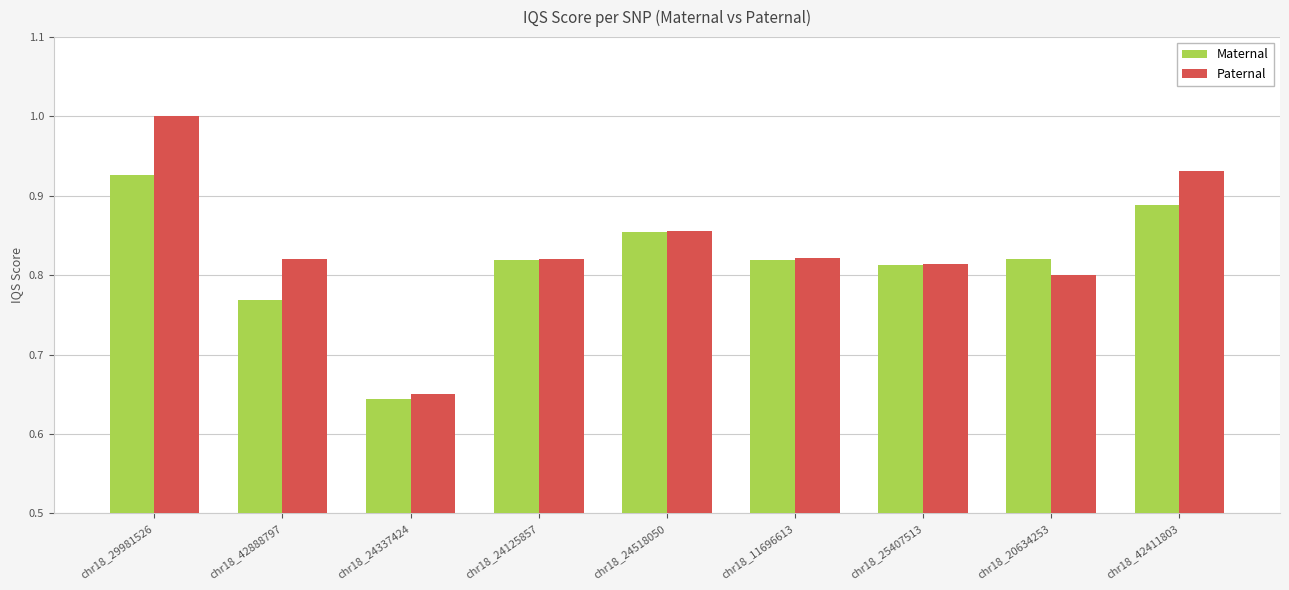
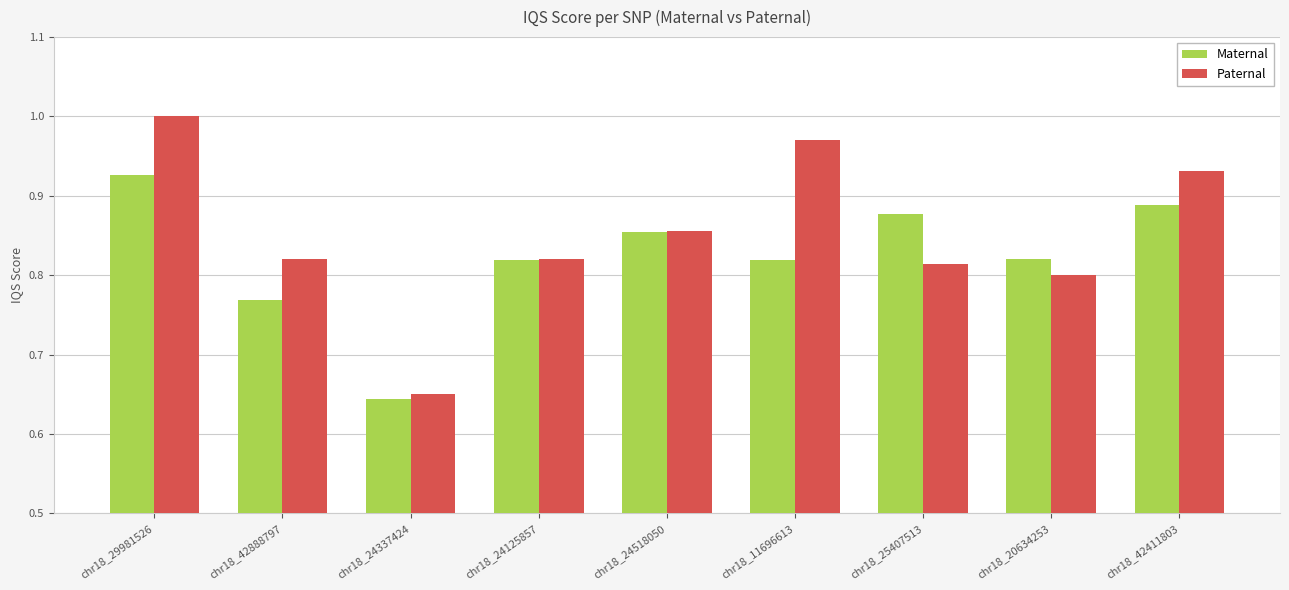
  {
    "Maternal": {
      "chr18_29981526": 0.93,
      "chr18_42888797": 0.77,
      "chr18_24337424": 0.64,
      "chr18_24125857": 0.82,
      "chr18_24518050": 0.86,
      "chr18_11696613": 0.82,
-     "chr18_25407513": 0.81,
+     "chr18_25407513": 0.88,
      "chr18_20634253": 0.82,
      "chr18_42411803": 0.89
    },
    "Paternal": {
      "chr18_29981526": 1.00,
      "chr18_42888797": 0.82,
      "chr18_24337424": 0.65,
      "chr18_24125857": 0.82,
      "chr18_24518050": 0.86,
-     "chr18_11696613": 0.82,
+     "chr18_11696613": 0.97,
      "chr18_25407513": 0.81,
      "chr18_20634253": 0.80,
      "chr18_42411803": 0.93
    }
  }
